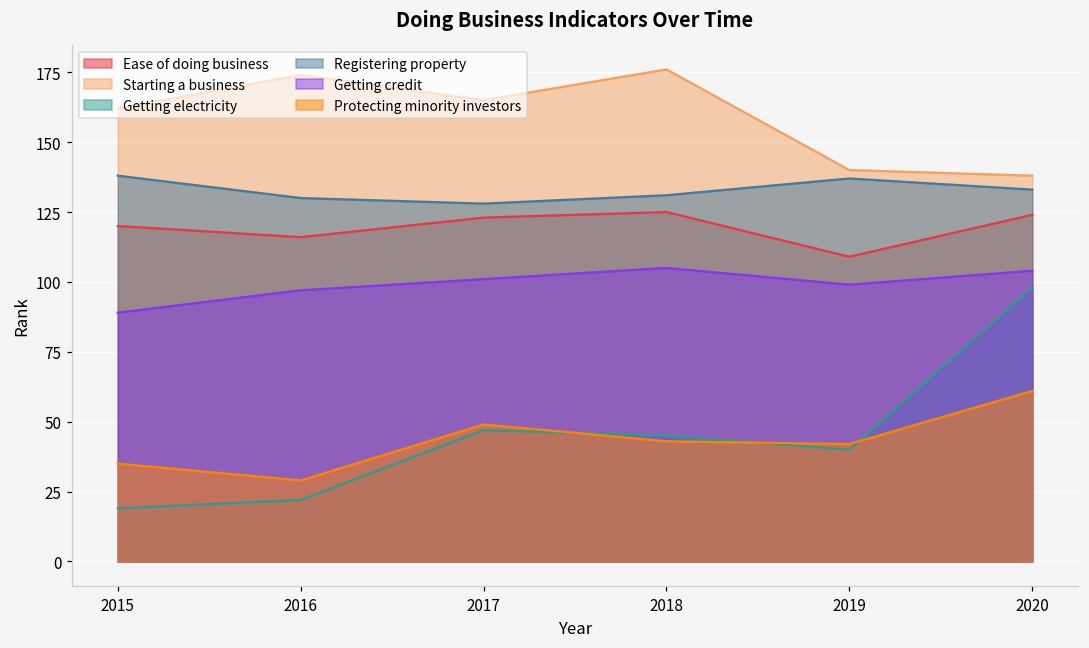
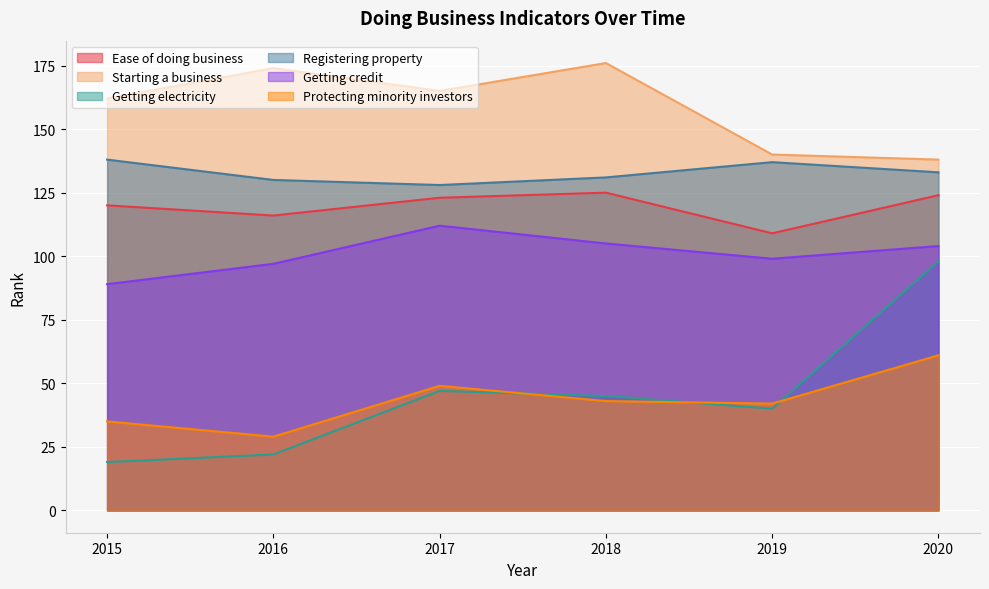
  {
    "Ease of doing business": {
      "2015": 120,
      "2016": 116,
      "2017": 123,
      "2018": 125,
      "2019": 109,
      "2020": 124
    },
    "Starting a business": {
      "2018": 176,
      "2019": 140,
      "2020": 138
    },
    "Getting credit": {
      "2015": 89,
      "2016": 97,
-     "2017": 101,
+     "2017": 112,
      "2018": 105,
      "2019": 99,
      "2020": 104
    },
    "Protecting minority investors": {
      "2015": 35,
      "2016": 29,
      "2017": 49,
      "2018": 43,
      "2019": 42,
      "2020": 61
    }
  }
